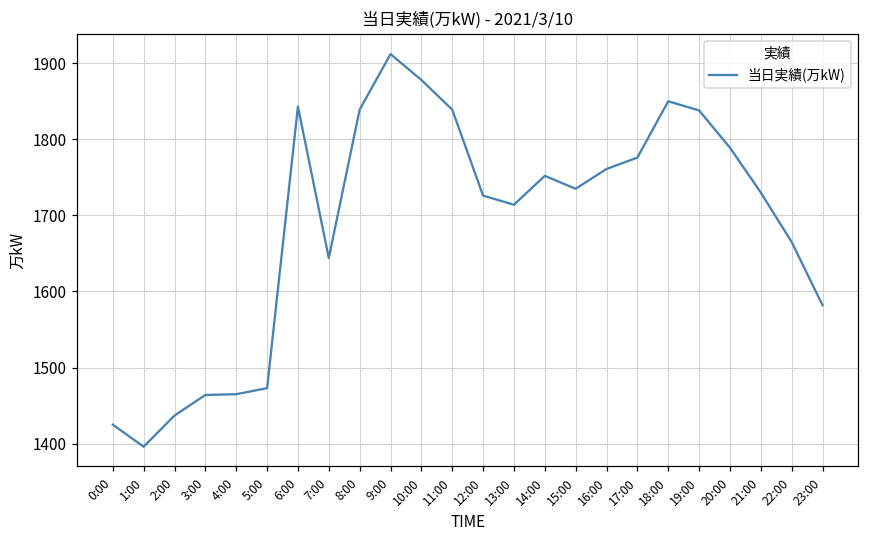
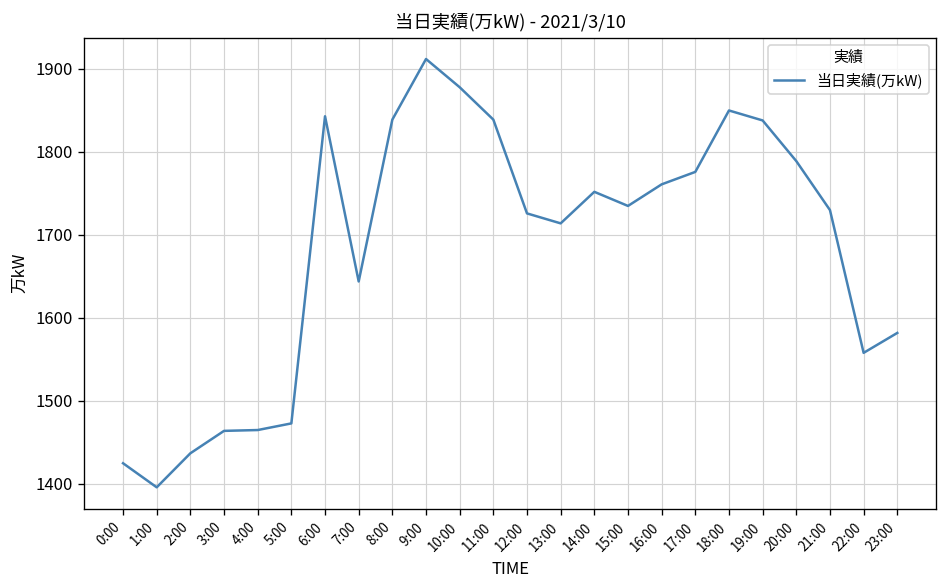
  {
    "0:00": 1430,
    "1:00": 1400,
    "2:00": 1440,
    "3:00": 1460,
    "4:00": 1470,
    "5:00": 1470,
    "6:00": 1840,
    "7:00": 1640,
    "8:00": 1840,
    "9:00": 1910,
    "10:00": 1880,
    "11:00": 1840,
    "12:00": 1730,
    "13:00": 1710,
    "14:00": 1750,
    "15:00": 1740,
    "16:00": 1760,
    "17:00": 1780,
    "18:00": 1850,
    "19:00": 1840,
    "20:00": 1790,
    "21:00": 1730,
-   "22:00": 1670,
+   "22:00": 1560,
    "23:00": 1580
  }
